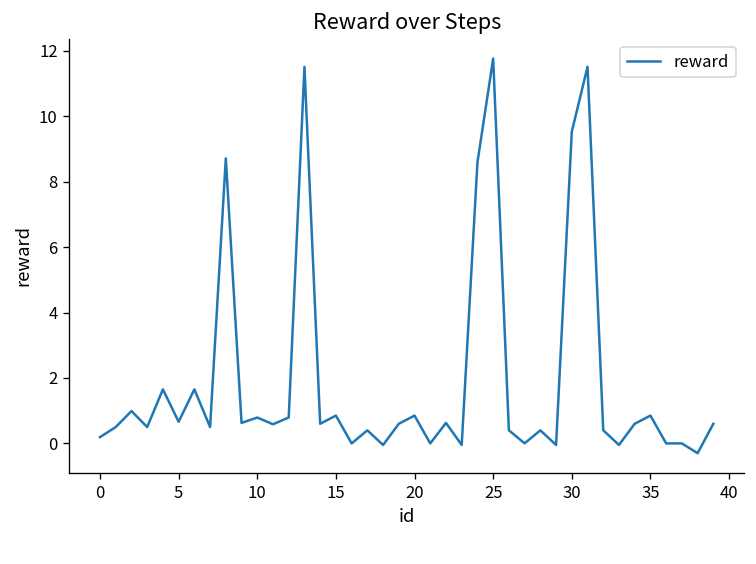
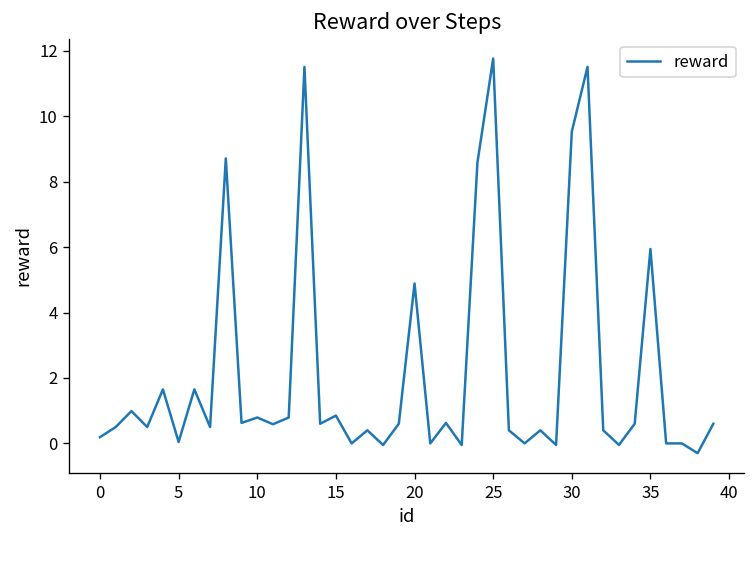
  {
    "0": 0.2,
-   "5": 0.7,
+   "5": 0.0,
    "10": 0.8,
    "15": 0.9,
-   "20": 0.9,
+   "20": 4.9,
    "25": 11.8,
    "30": 9.5,
-   "35": 0.9
+   "35": 5.9
  }
